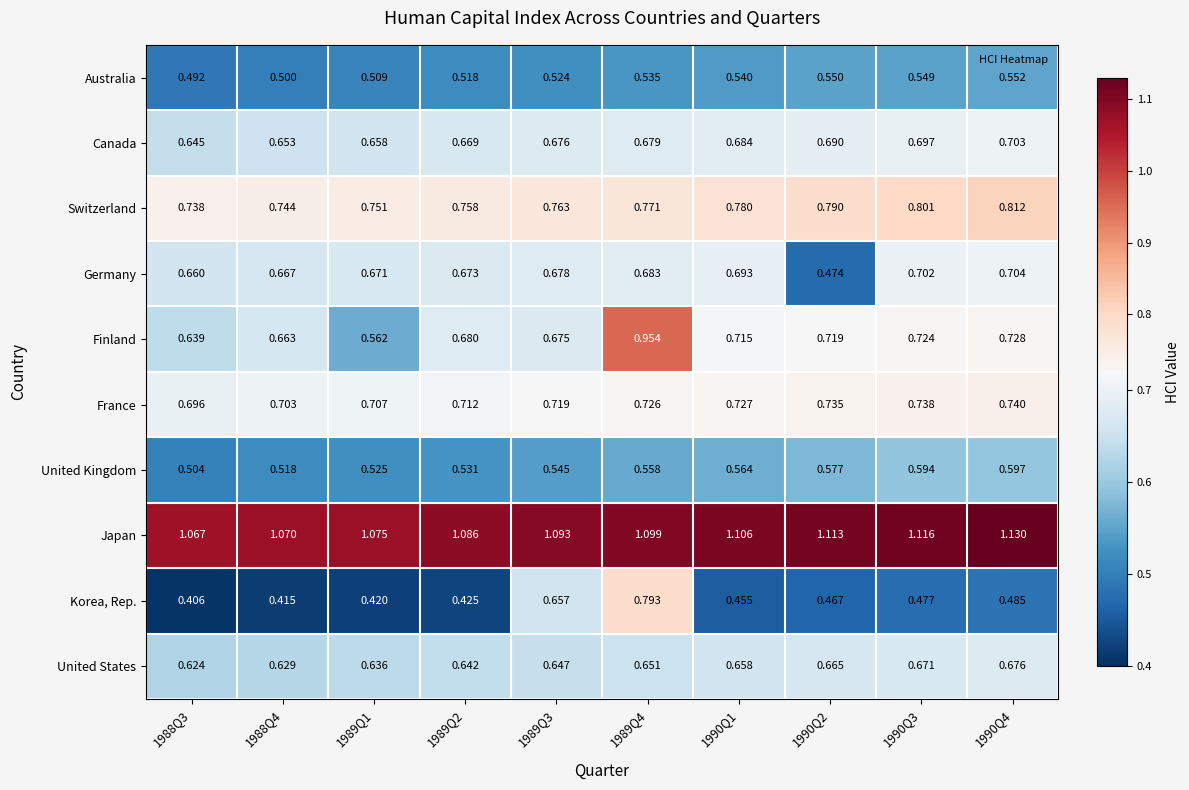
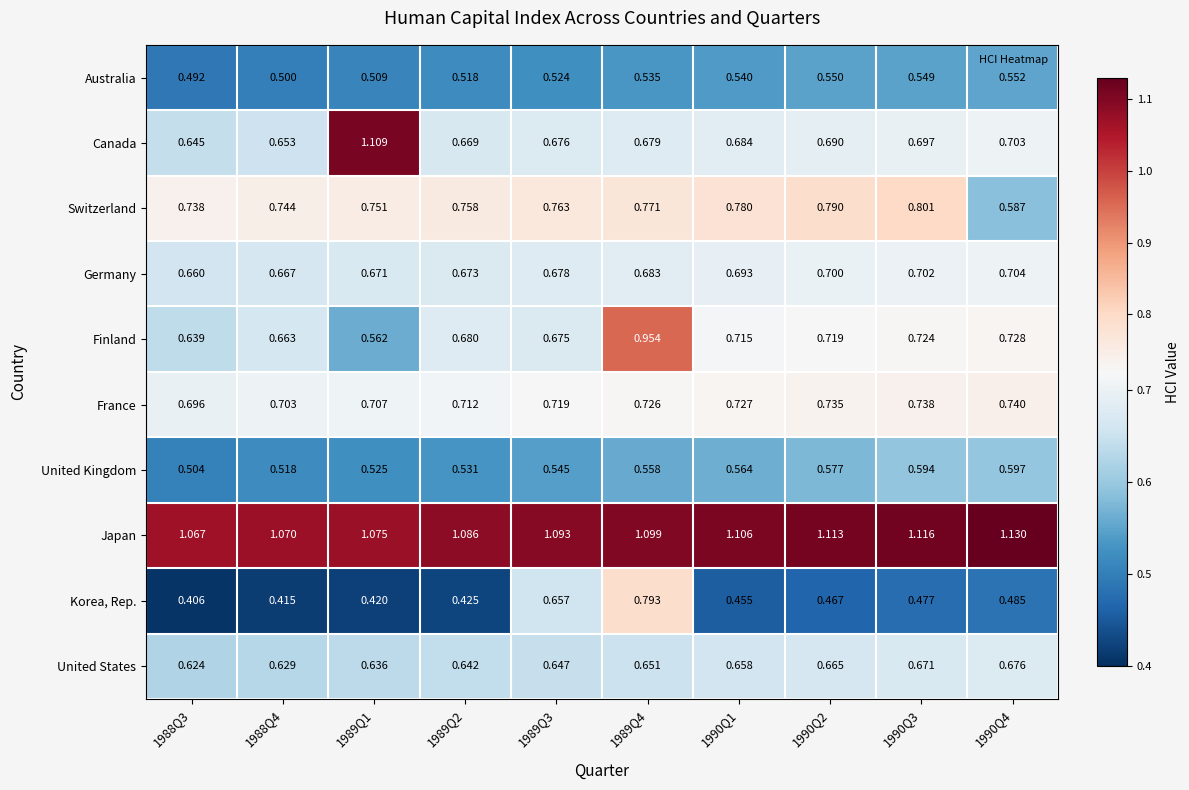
  {
    "Australia": {
      "1988Q3": 0.492,
      "1988Q4": 0.500,
      "1989Q1": 0.509,
      "1989Q2": 0.518,
      "1989Q3": 0.524,
      "1989Q4": 0.535,
      "1990Q1": 0.540,
      "1990Q2": 0.550,
      "1990Q3": 0.549,
      "1990Q4": 0.552
    },
    "Canada": {
      "1988Q3": 0.645,
      "1988Q4": 0.653,
-     "1989Q1": 0.658,
+     "1989Q1": 1.109,
      "1989Q2": 0.669,
      "1989Q3": 0.676,
      "1989Q4": 0.679,
      "1990Q1": 0.684,
      "1990Q2": 0.690,
      "1990Q3": 0.697,
      "1990Q4": 0.703
    },
    "Switzerland": {
      "1988Q3": 0.738,
      "1988Q4": 0.744,
      "1989Q1": 0.751,
      "1989Q2": 0.758,
      "1989Q3": 0.763,
      "1989Q4": 0.771,
      "1990Q1": 0.780,
      "1990Q2": 0.790,
      "1990Q3": 0.801,
-     "1990Q4": 0.812
+     "1990Q4": 0.587
    },
    "Germany": {
      "1988Q3": 0.660,
      "1988Q4": 0.667,
      "1989Q1": 0.671,
      "1989Q2": 0.673,
      "1989Q3": 0.678,
      "1989Q4": 0.683,
      "1990Q1": 0.693,
-     "1990Q2": 0.474,
+     "1990Q2": 0.700,
      "1990Q3": 0.702,
      "1990Q4": 0.704
    },
    "Finland": {
      "1988Q3": 0.639,
      "1988Q4": 0.663,
      "1989Q1": 0.562,
      "1989Q2": 0.680,
      "1989Q3": 0.675,
      "1989Q4": 0.954,
      "1990Q1": 0.715,
      "1990Q2": 0.719,
      "1990Q3": 0.724,
      "1990Q4": 0.728
    },
    "France": {
      "1988Q3": 0.696,
      "1988Q4": 0.703,
      "1989Q1": 0.707,
      "1989Q2": 0.712,
      "1989Q3": 0.719,
      "1989Q4": 0.726,
      "1990Q1": 0.727,
      "1990Q2": 0.735,
      "1990Q3": 0.738,
      "1990Q4": 0.740
    },
    "United Kingdom": {
      "1988Q3": 0.504,
      "1988Q4": 0.518,
      "1989Q1": 0.525,
      "1989Q2": 0.531,
      "1989Q3": 0.545,
      "1989Q4": 0.558,
      "1990Q1": 0.564,
      "1990Q2": 0.577,
      "1990Q3": 0.594,
      "1990Q4": 0.597
    },
    "Japan": {
      "1988Q3": 1.067,
      "1988Q4": 1.070,
      "1989Q1": 1.075,
      "1989Q2": 1.086,
      "1989Q3": 1.093,
      "1989Q4": 1.099,
      "1990Q1": 1.106,
      "1990Q2": 1.113,
      "1990Q3": 1.116,
      "1990Q4": 1.130
    },
    "Korea, Rep.": {
      "1988Q3": 0.406,
      "1988Q4": 0.415,
      "1989Q1": 0.420,
      "1989Q2": 0.425,
      "1989Q3": 0.657,
      "1989Q4": 0.793,
      "1990Q1": 0.455,
      "1990Q2": 0.467,
      "1990Q3": 0.477,
      "1990Q4": 0.485
    },
    "United States": {
      "1988Q3": 0.624,
      "1988Q4": 0.629,
      "1989Q1": 0.636,
      "1989Q2": 0.642,
      "1989Q3": 0.647,
      "1989Q4": 0.651,
      "1990Q1": 0.658,
      "1990Q2": 0.665,
      "1990Q3": 0.671,
      "1990Q4": 0.676
    }
  }
